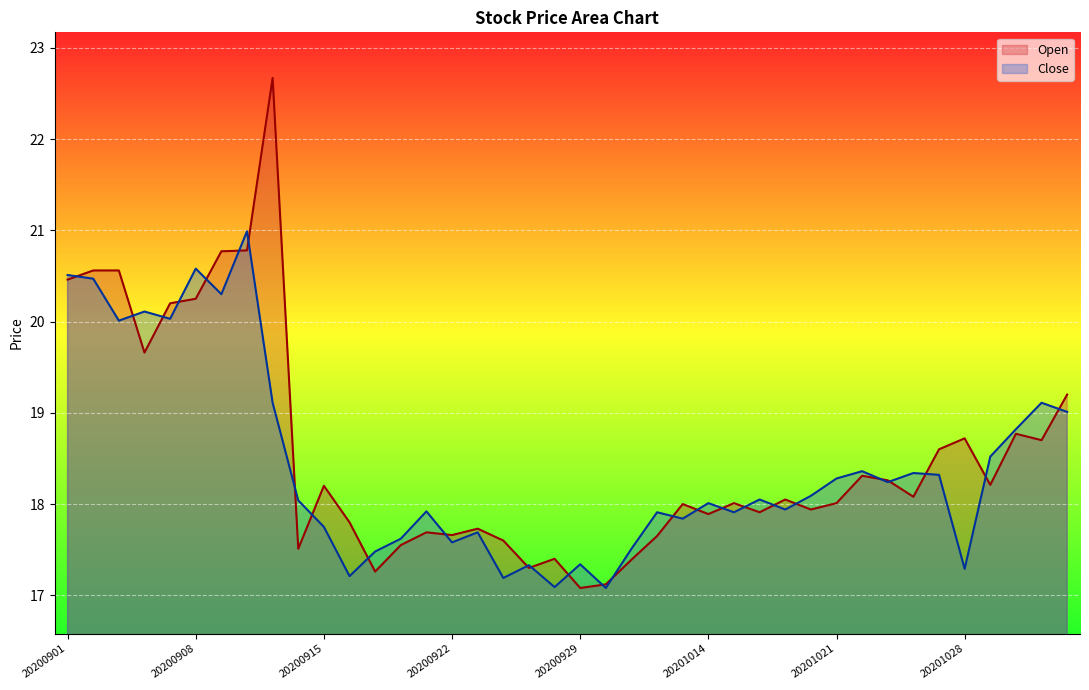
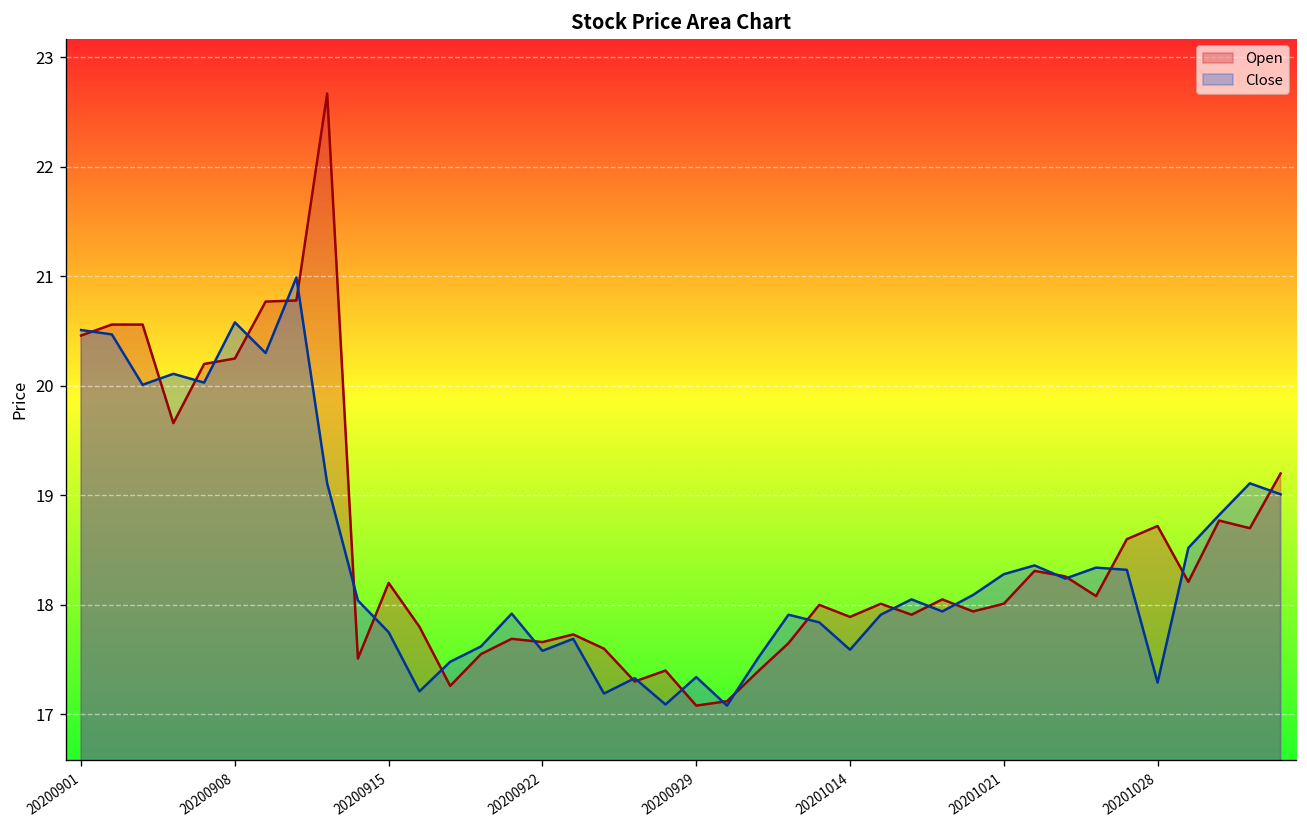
  {
    "Open": {
      "20200901": 20.5,
      "20200908": 20.3,
      "20200915": 18.2,
      "20200922": 17.7,
      "20200929": 17.1,
      "20201014": 17.9,
      "20201021": 18.0,
      "20201028": 18.7
    },
    "Close": {
      "20200901": 20.5,
      "20200908": 20.6,
      "20200915": 17.8,
      "20200922": 17.6,
      "20200929": 17.3,
-     "20201014": 18.0,
+     "20201014": 17.6,
      "20201021": 18.3,
      "20201028": 17.3
    }
  }
